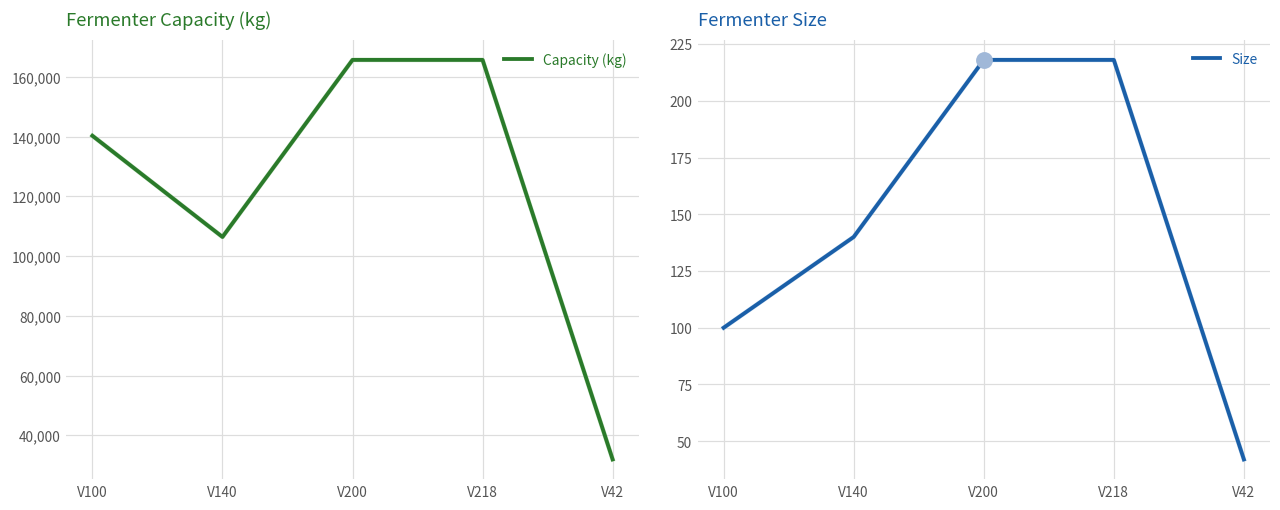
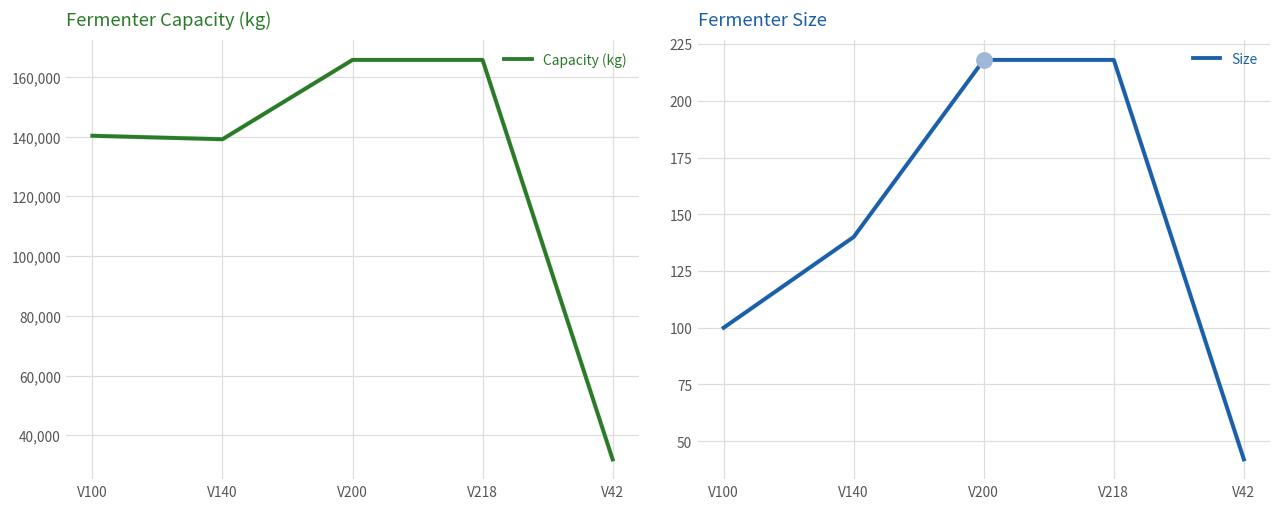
  {
    "Fermenter Capacity (kg)": {
      "V100": "140,000",
-     "V140": "106,000",
+     "V140": "139,000",
      "V200": "166,000",
      "V218": "166,000",
      "V42": "32,000"
    },
    "Fermenter Size": {
      "Size": {
        "V100": "100",
        "V140": "140",
        "V218": "218",
        "V42": "42"
      }
    }
  }
